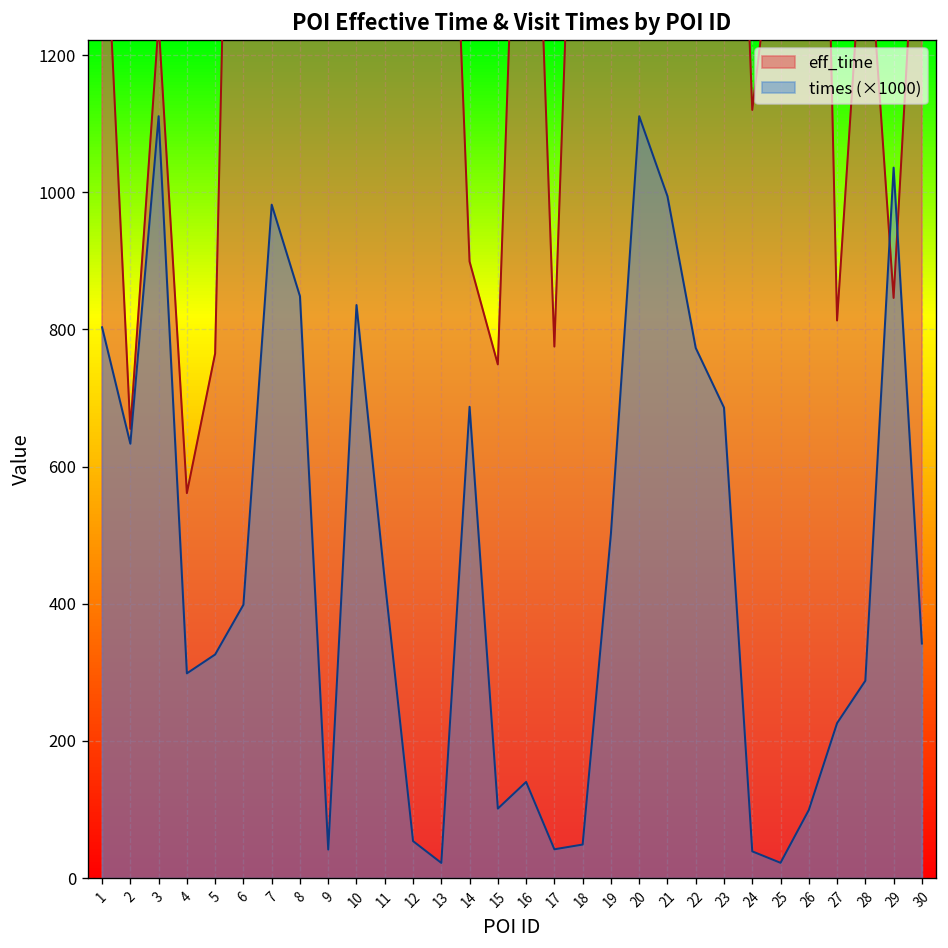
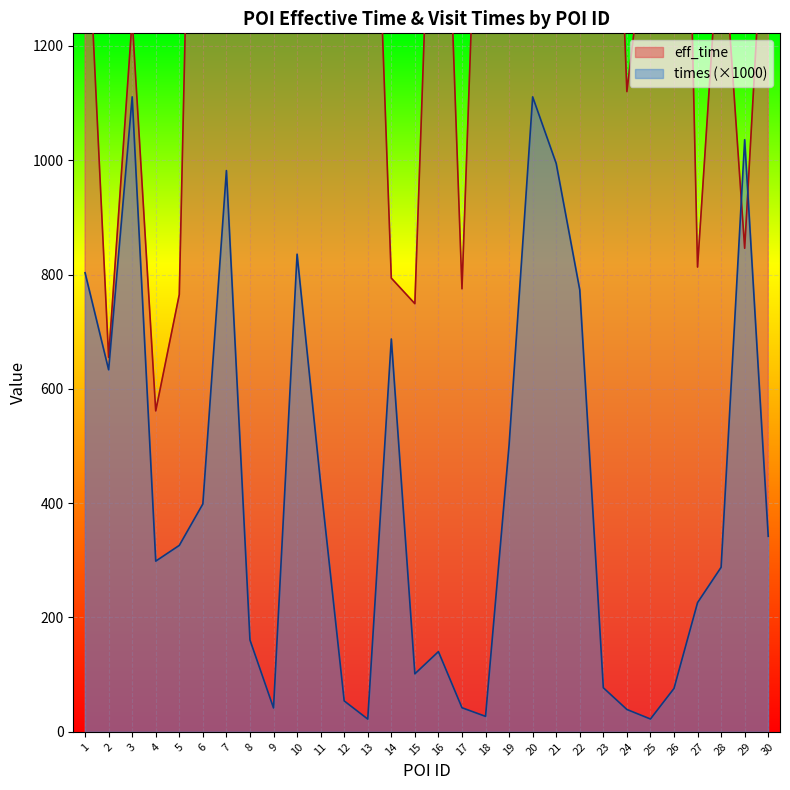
  {
    "eff_time": {
      "2": 660,
      "4": 560,
      "5": 770,
-     "14": 900,
+     "14": 790,
      "15": 750,
      "17": 780,
      "24": 1120,
      "27": 810,
      "29": 850
    },
    "times (×1000)": {
      "1": 800,
      "2": 630,
      "3": 1110,
      "4": 300,
      "5": 330,
      "6": 400,
      "7": 980,
-     "8": 850,
+     "8": 160,
      "9": 40,
      "10": 840,
      "11": 430,
      "12": 50,
      "13": 20,
      "14": 690,
      "15": 100,
      "16": 140,
      "17": 40,
-     "18": 50,
+     "18": 30,
      "19": 500,
      "20": 1110,
      "21": 990,
      "22": 770,
-     "23": 690,
+     "23": 80,
      "24": 40,
      "25": 20,
-     "26": 100,
+     "26": 80,
      "27": 230,
      "28": 290,
      "29": 1040,
      "30": 340
    }
  }
